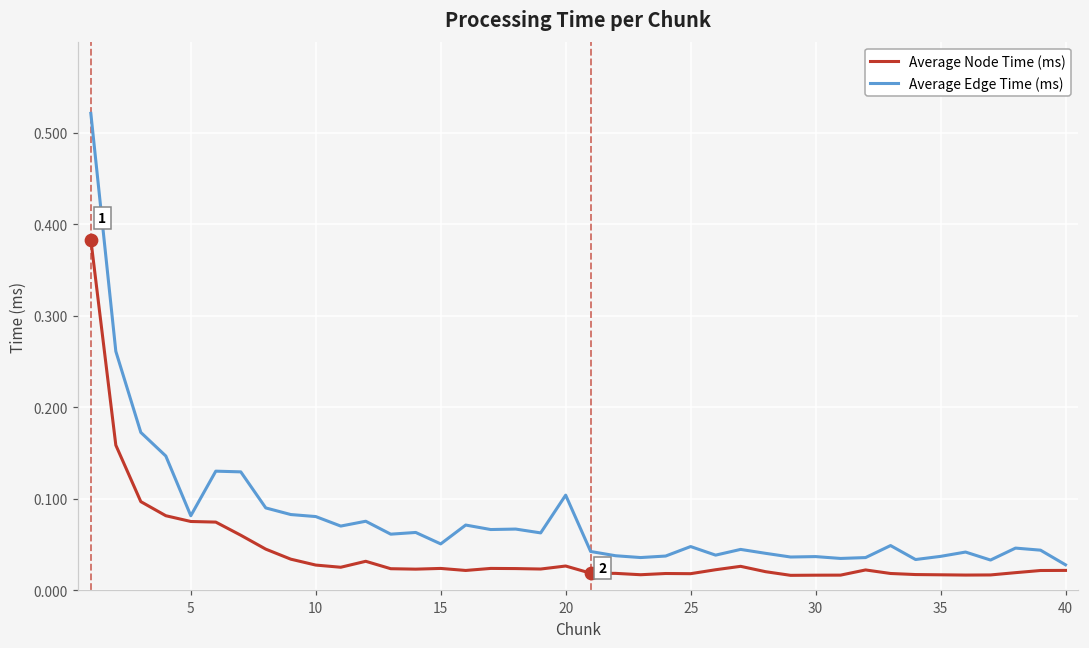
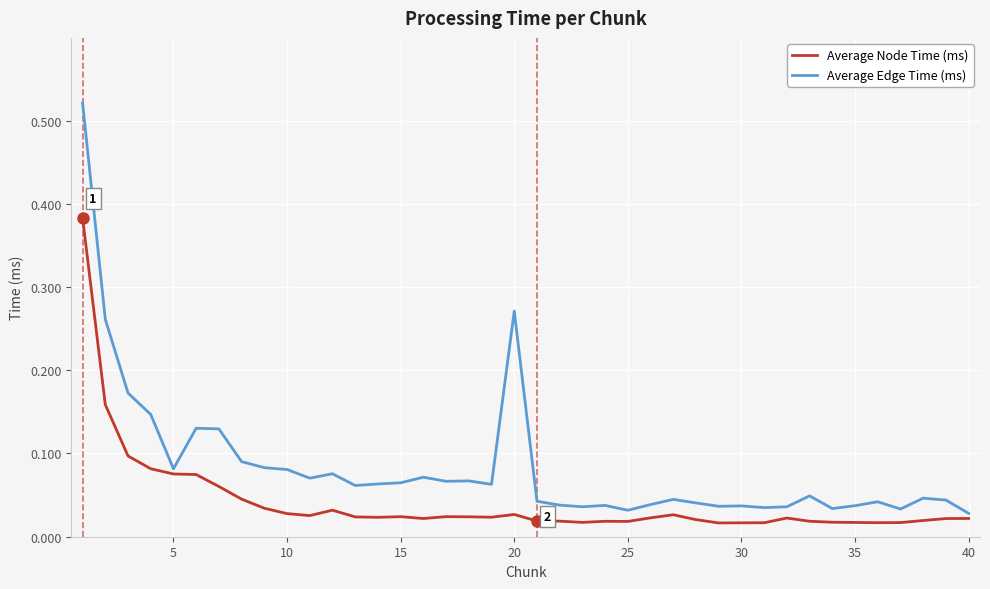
  {
    "Average Edge Time (ms)": {
      "5": 0.08,
      "10": 0.08,
-     "15": 0.05,
-     "20": 0.10,
-     "25": 0.05,
+     "15": 0.06,
+     "20": 0.27,
+     "25": 0.03,
      "30": 0.04,
      "35": 0.04,
      "40": 0.03
    }
  }
